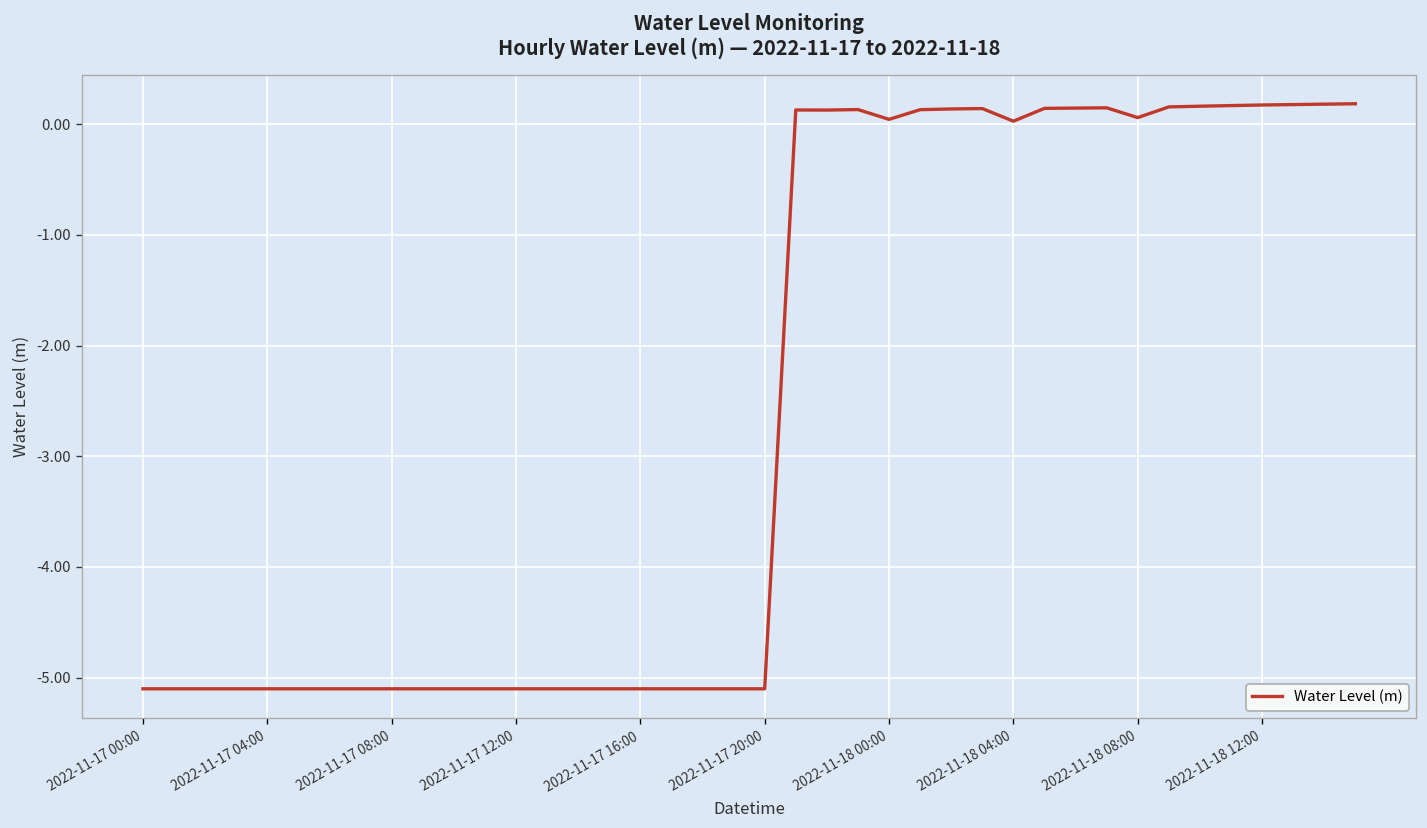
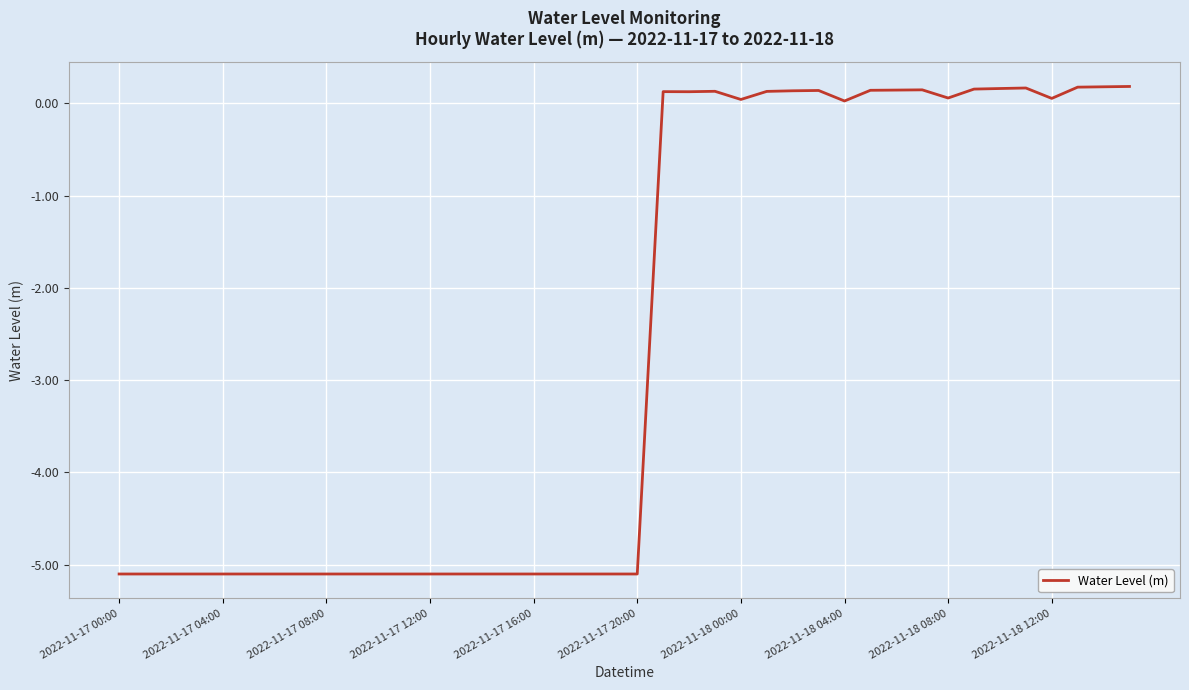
  {
    "2022-11-17 00:00": -5.1,
    "2022-11-17 04:00": -5.1,
    "2022-11-17 08:00": -5.1,
    "2022-11-17 12:00": -5.1,
    "2022-11-17 16:00": -5.1,
    "2022-11-17 20:00": -5.1,
    "2022-11-18 00:00": 0.0,
    "2022-11-18 04:00": 0.0,
    "2022-11-18 08:00": 0.1,
-   "2022-11-18 12:00": 0.2
+   "2022-11-18 12:00": 0.1
  }
